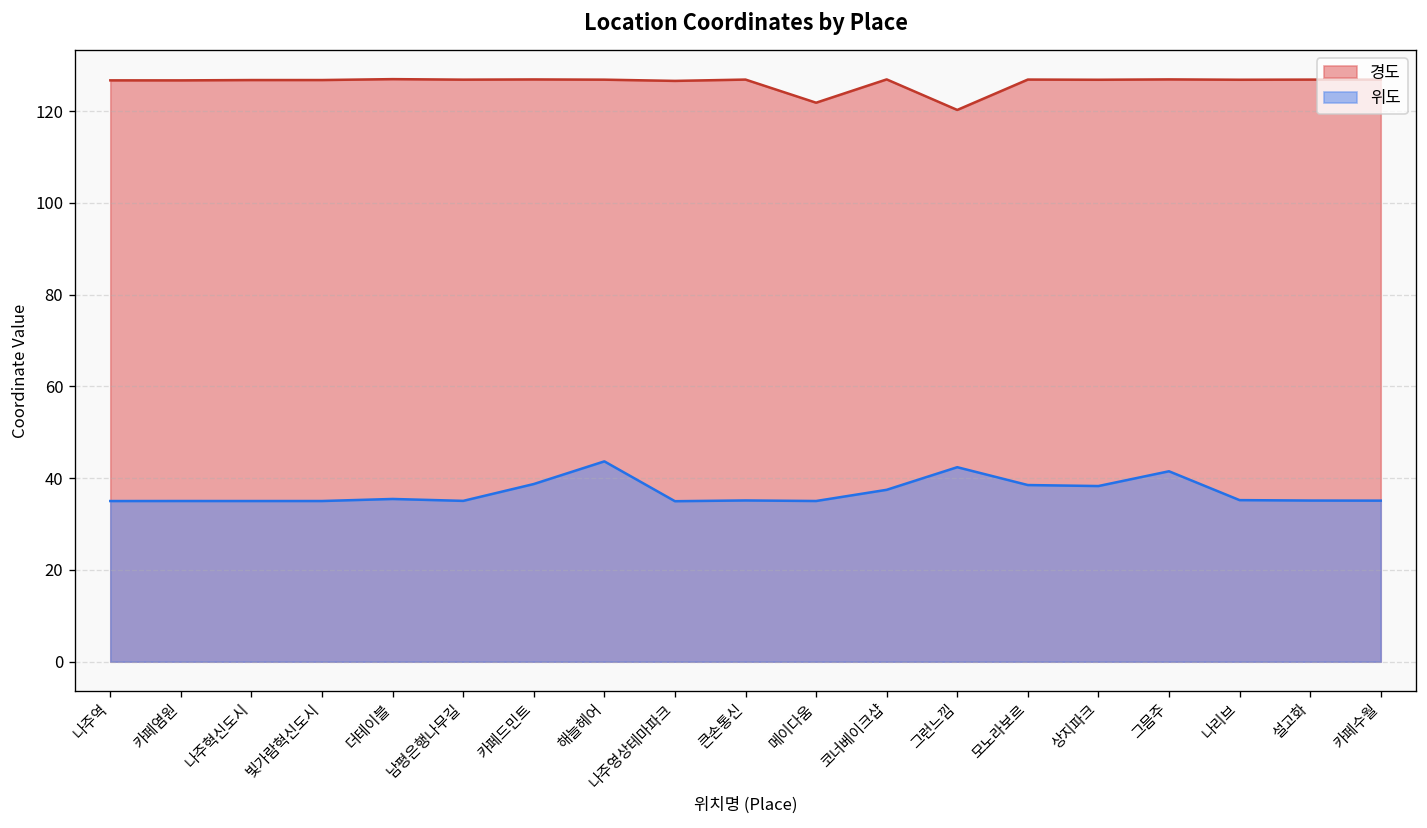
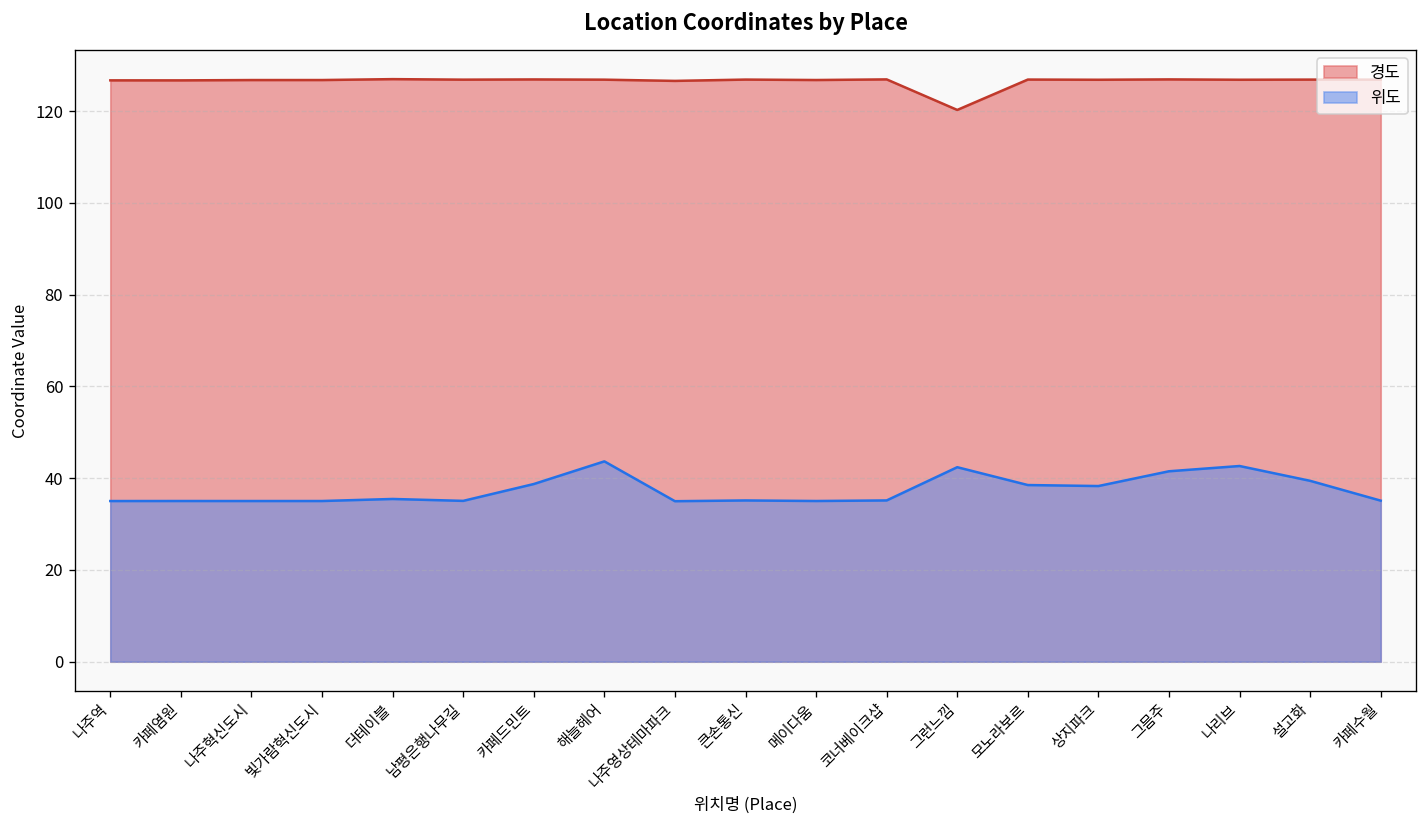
  {
    "경도": {
      "나주역": 127,
      "카페염원": 127,
      "나주혁신도시": 127,
      "빛가람혁신도시": 127,
      "더테이블": 127,
      "남평은행나무길": 127,
      "카페드민트": 127,
      "해늘헤어": 127,
      "나주영상테마파크": 127,
      "큰손통신": 127,
-     "메이다움": 122,
+     "메이다움": 127,
      "코너베이크샵": 127,
      "그런느낌": 120,
      "모노라보르": 127,
      "상지파크": 127,
      "그믐주": 127,
      "나리브": 127,
      "설고화": 127
    },
    "위도": {
      "나주역": 35,
      "카페염원": 35,
      "나주혁신도시": 35,
      "빛가람혁신도시": 35,
      "더테이블": 35,
      "남평은행나무길": 35,
      "카페드민트": 39,
      "해늘헤어": 44,
      "나주영상테마파크": 35,
      "큰손통신": 35,
      "메이다움": 35,
-     "코너베이크샵": 37,
+     "코너베이크샵": 35,
      "그런느낌": 42,
      "모노라보르": 39,
      "상지파크": 38,
      "그믐주": 42,
-     "나리브": 35,
-     "설고화": 35,
+     "나리브": 43,
+     "설고화": 39,
      "카페수월": 35
    }
  }
